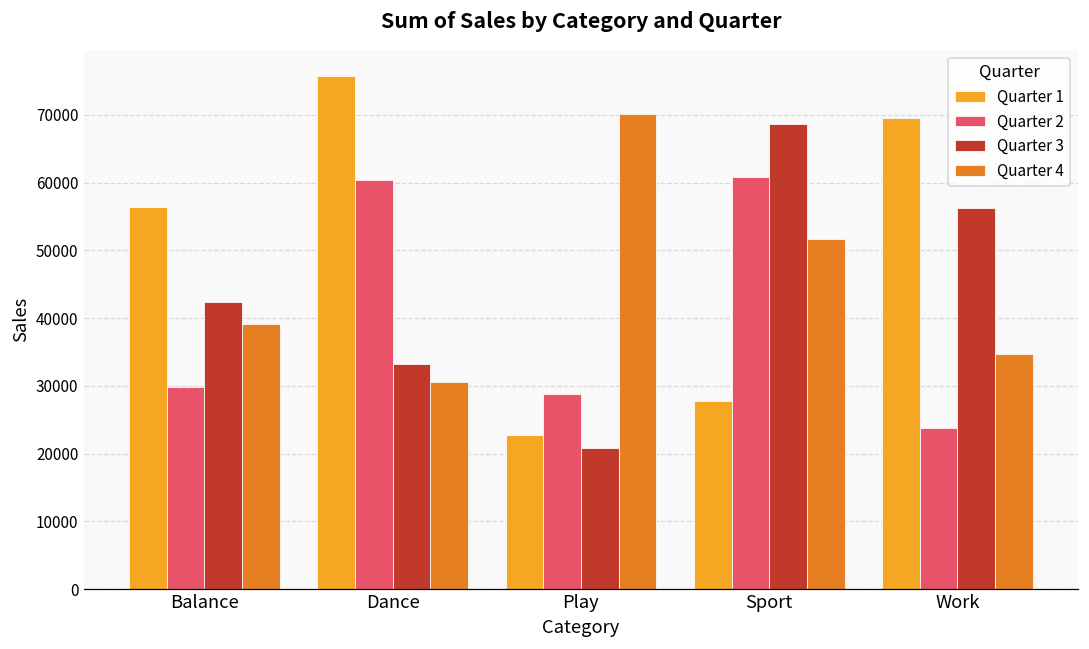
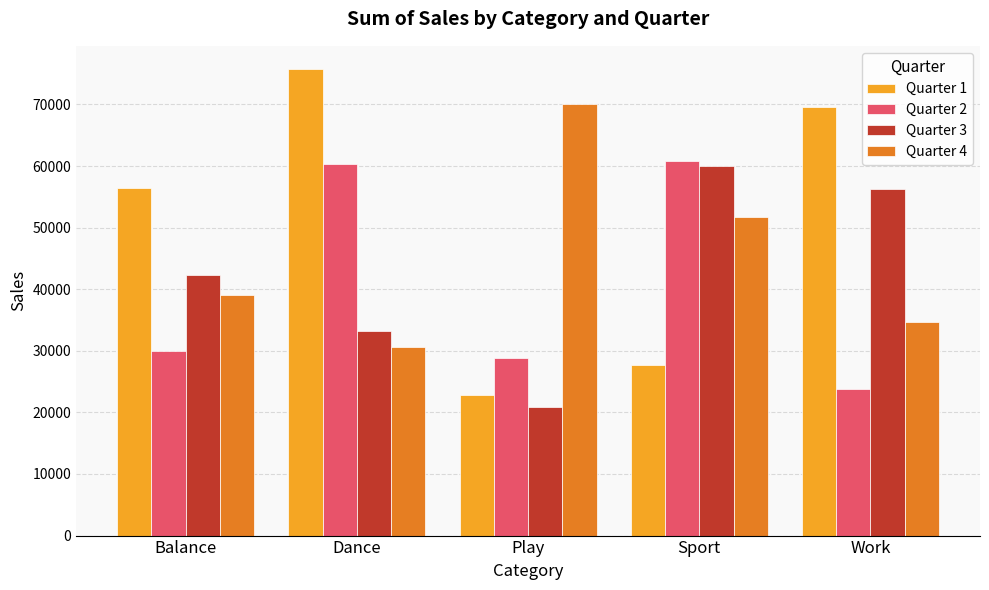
  {
    "Quarter 2": {
      "Balance": 30000,
      "Dance": 60000,
      "Play": 29000,
      "Sport": 61000,
      "Work": 24000
    },
    "Quarter 3": {
      "Balance": 42000,
      "Dance": 33000,
      "Play": 21000,
-     "Sport": 69000,
+     "Sport": 60000,
      "Work": 56000
    }
  }
